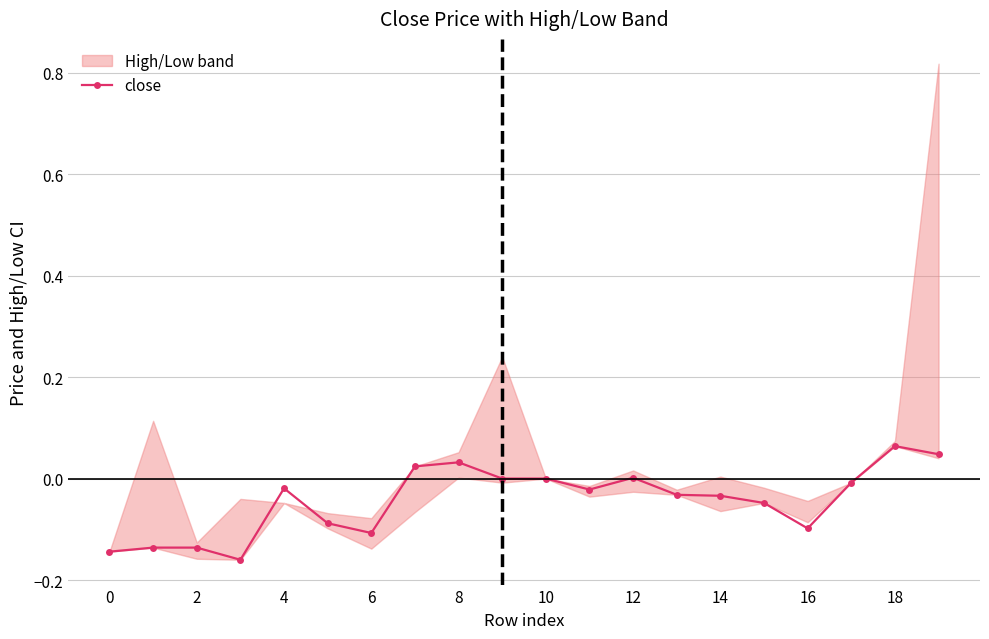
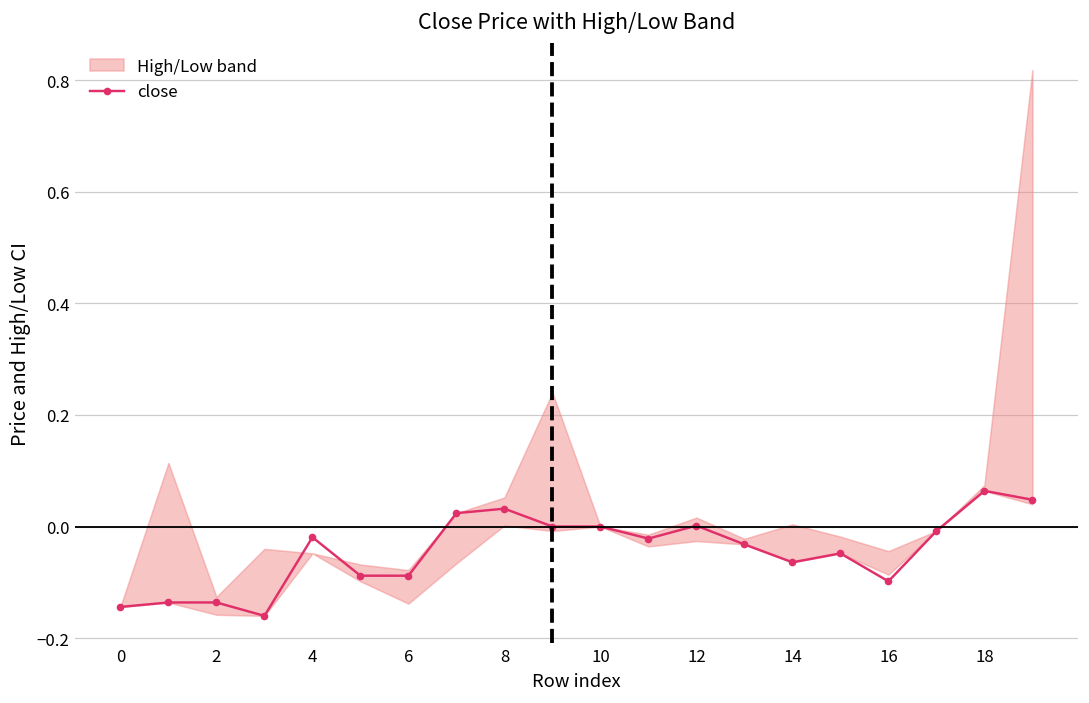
  {
    "close": {
      "2": -0.14,
      "4": -0.02,
-     "6": -0.11,
+     "6": -0.09,
      "8": 0.03,
      "12": 0.00,
-     "14": -0.03,
+     "14": -0.06,
      "16": -0.10,
      "18": 0.06
    },
    "High/Low band": {
      "4": 0.00
    }
  }
